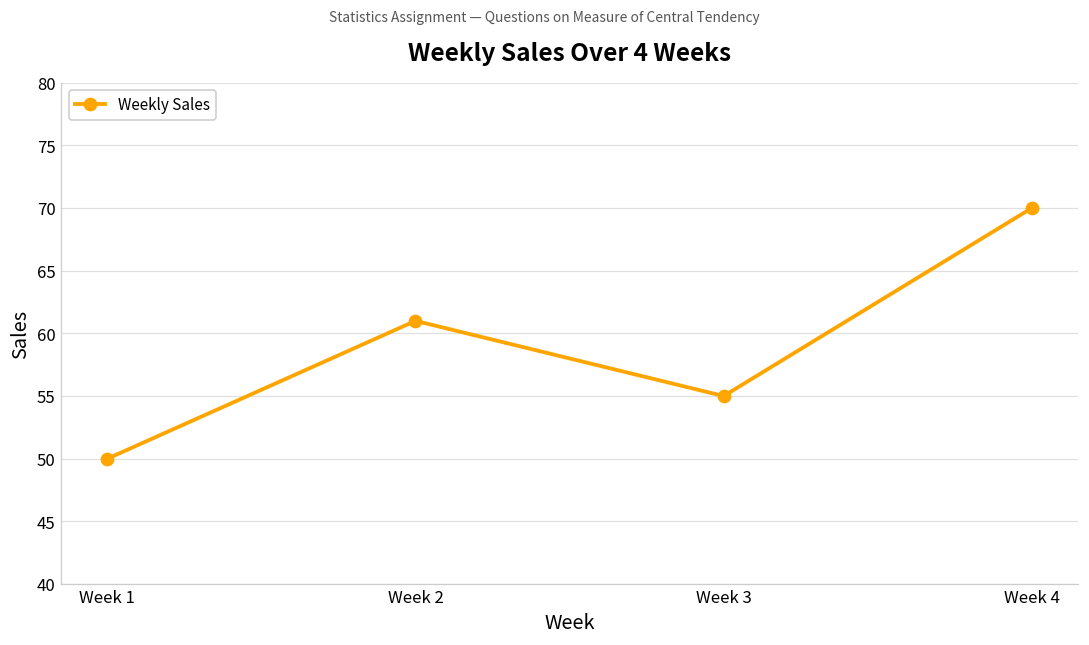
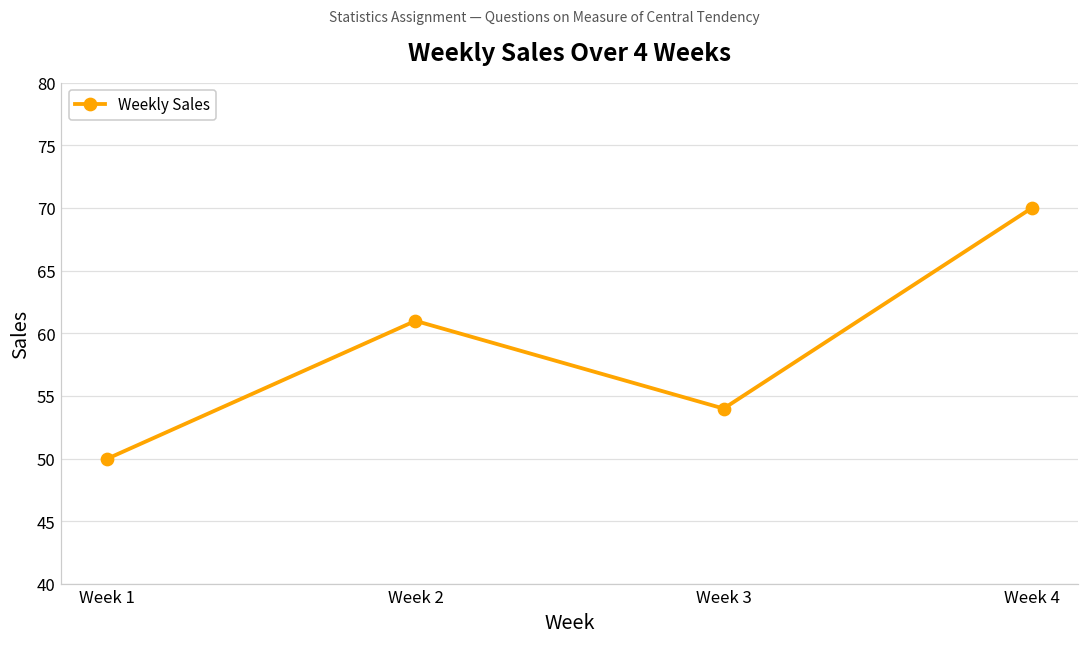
  {
    "Week 1": 50,
    "Week 2": 61,
-   "Week 3": 55,
+   "Week 3": 54,
    "Week 4": 70
  }
